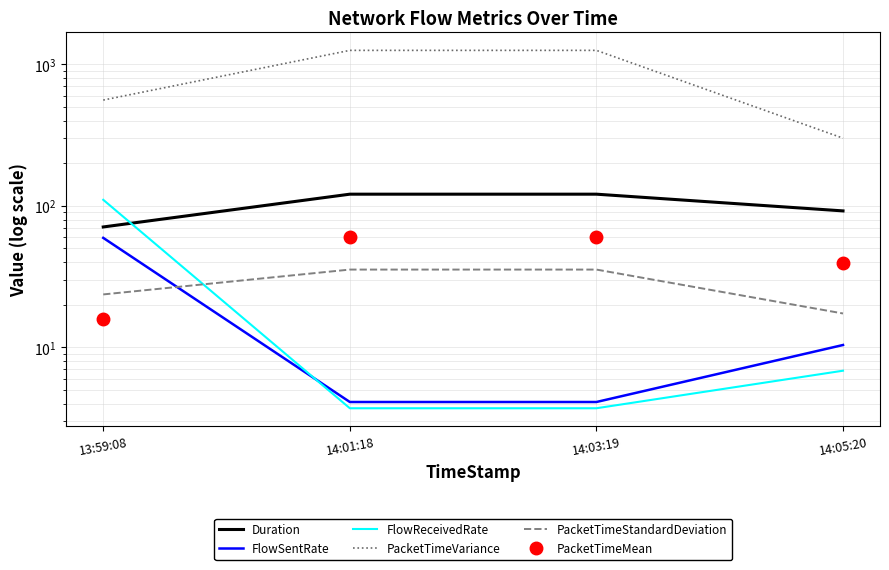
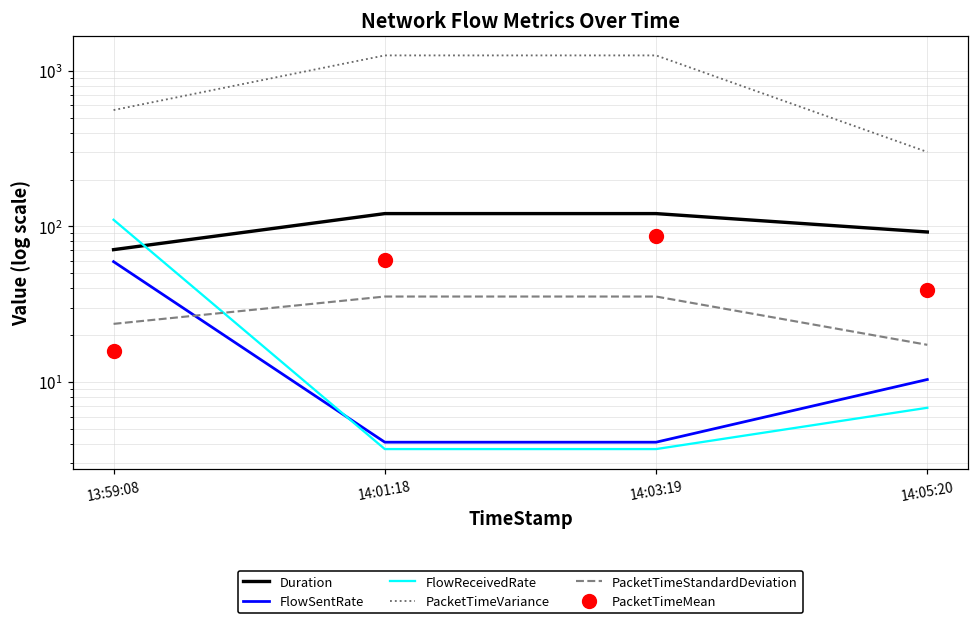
  {
    "Duration": {
      "13:59:08": 70,
      "14:01:18": 120,
      "14:03:19": 120,
      "14:05:20": 90
    },
    "FlowSentRate": {
      "13:59:08": 59,
      "14:01:18": 4,
      "14:03:19": 4,
      "14:05:20": 10
    },
    "FlowReceivedRate": {
      "13:59:08": 110,
      "14:01:18": 3.7,
      "14:03:19": 3.7,
      "14:05:20": 7
    },
    "PacketTimeMean": {
      "13:59:08": 16,
      "14:01:18": 60,
-     "14:03:19": 60,
+     "14:03:19": 90,
      "14:05:20": 39
    }
  }
